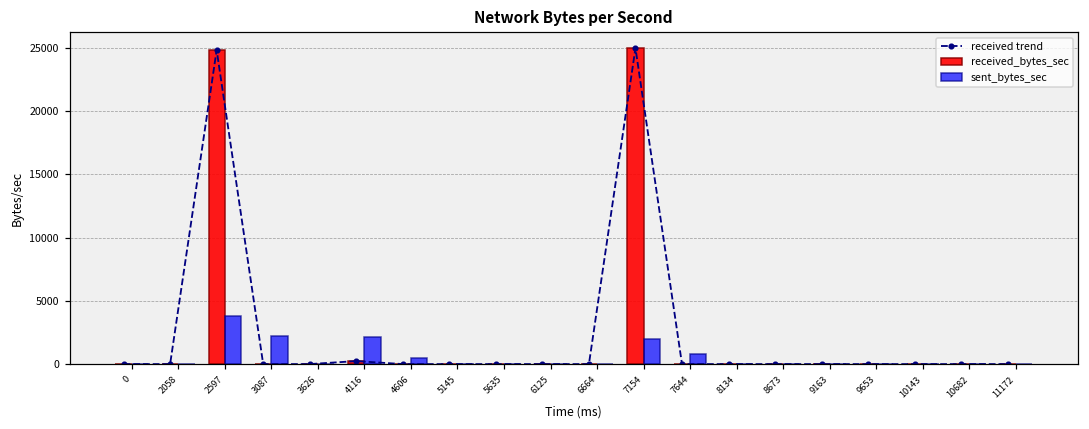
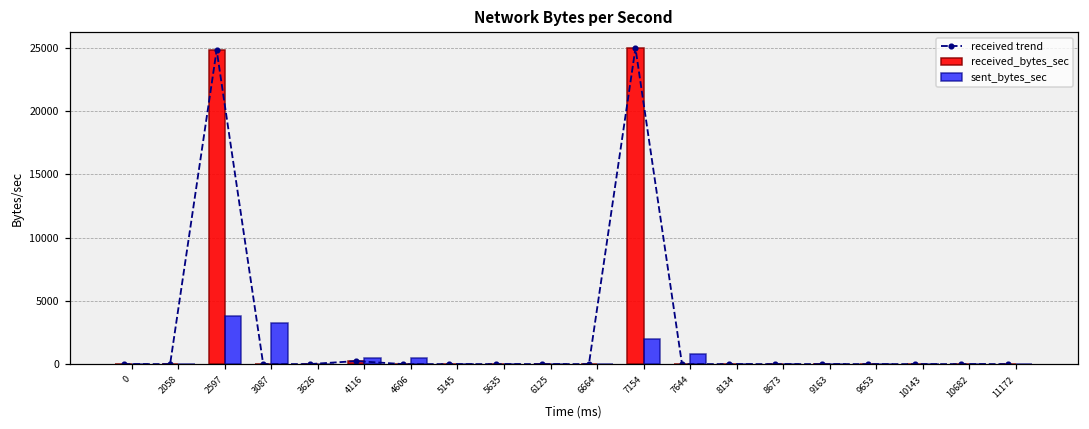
  {
    "received_bytes_sec": {
      "0": 0,
      "2058": 0,
      "2597": 24800,
      "3087": 0,
      "3626": 0,
      "4116": 200,
      "4606": 0,
      "5145": 0,
      "5635": 0,
      "6125": 0,
      "6664": 0,
      "7154": 25000,
      "7644": 0,
      "8134": 0,
      "8673": 0,
      "9163": 0,
      "9653": 0,
      "10143": 0,
      "10682": 0,
      "11172": 0
    },
    "sent_bytes_sec": {
      "0": 0,
      "2058": 0,
      "2597": 3800,
-     "3087": 2200,
+     "3087": 3200,
      "3626": 0,
-     "4116": 2200,
+     "4116": 400,
      "4606": 500,
      "5145": 0,
      "5635": 0,
      "6125": 0,
      "6664": 0,
      "7154": 1900,
      "7644": 800,
      "8134": 0,
      "8673": 0,
      "9163": 0,
      "9653": 0,
      "10143": 0,
      "10682": 0,
      "11172": 0
    }
  }
